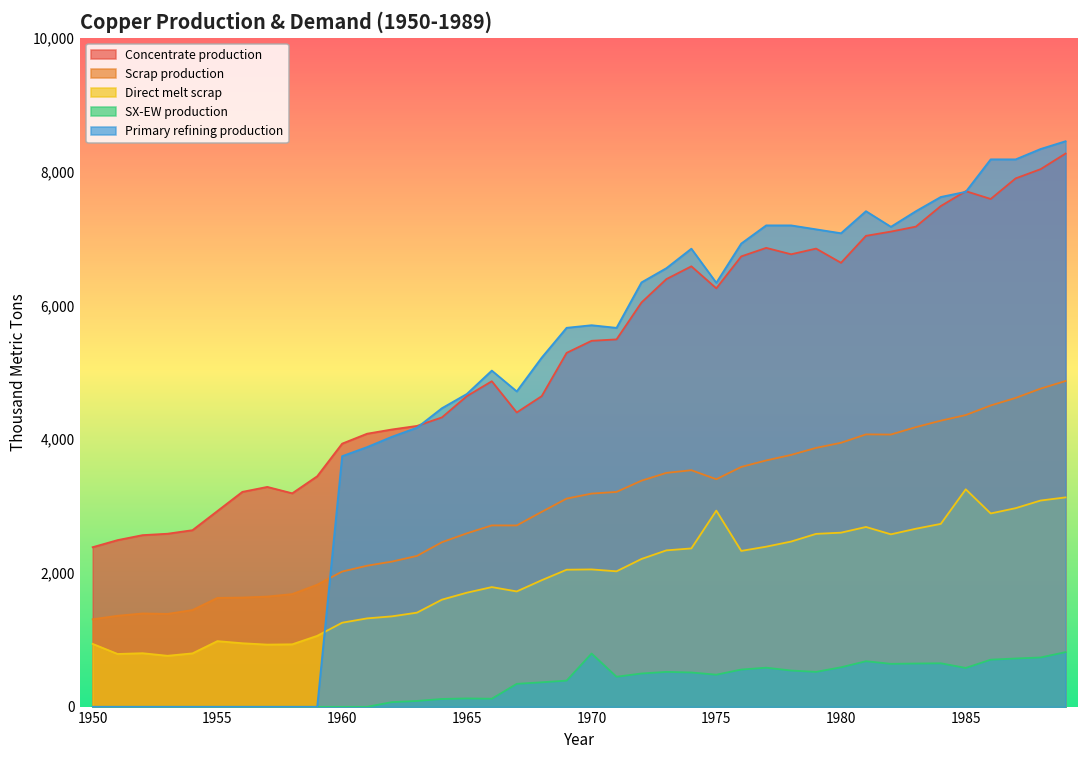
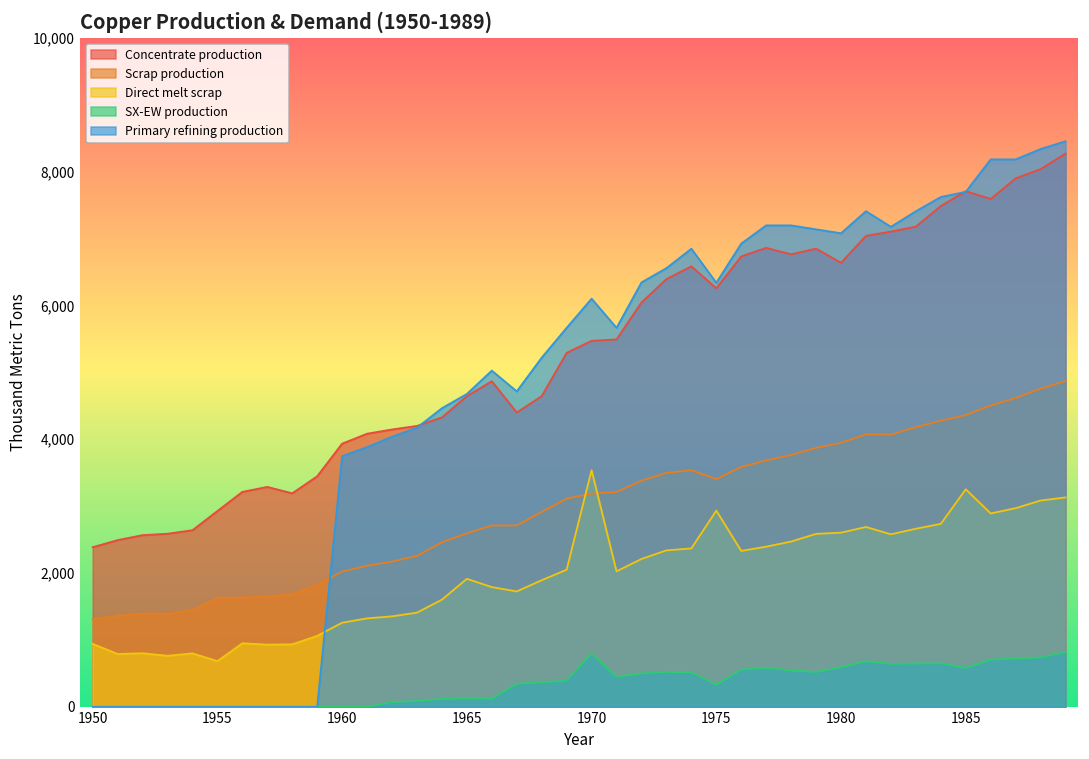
  {
    "Direct melt scrap": {
      "1950": "900",
-     "1955": "1,000",
+     "1955": "700",
      "1960": "1,300",
-     "1965": "1,700",
-     "1970": "2,100",
+     "1965": "1,900",
+     "1970": "3,500",
      "1975": "2,900",
      "1980": "2,600",
      "1985": "3,300"
    },
    "SX-EW production": {
      "1960": "0",
      "1965": "100",
      "1970": "800",
-     "1975": "500",
+     "1975": "300",
      "1980": "600",
      "1985": "600"
    },
    "Primary refining production": {
      "1960": "3,700",
-     "1970": "5,700",
+     "1970": "6,100",
      "1975": "6,300",
      "1980": "7,100"
    }
  }
